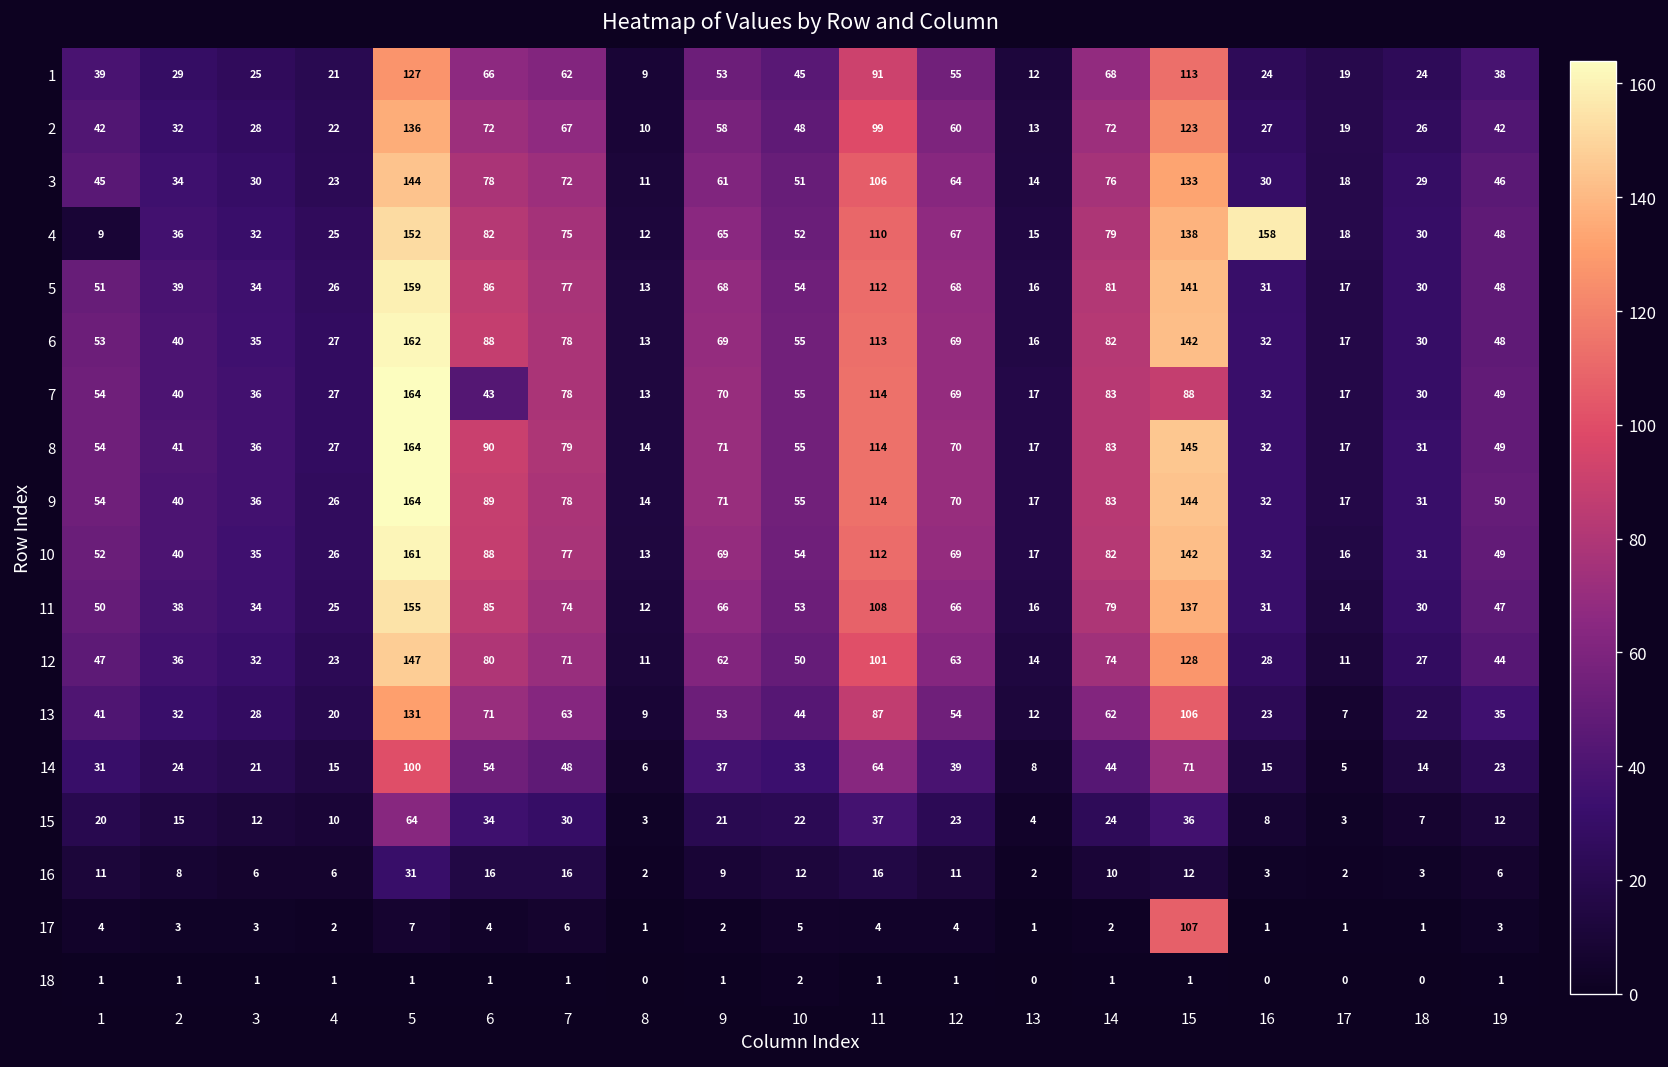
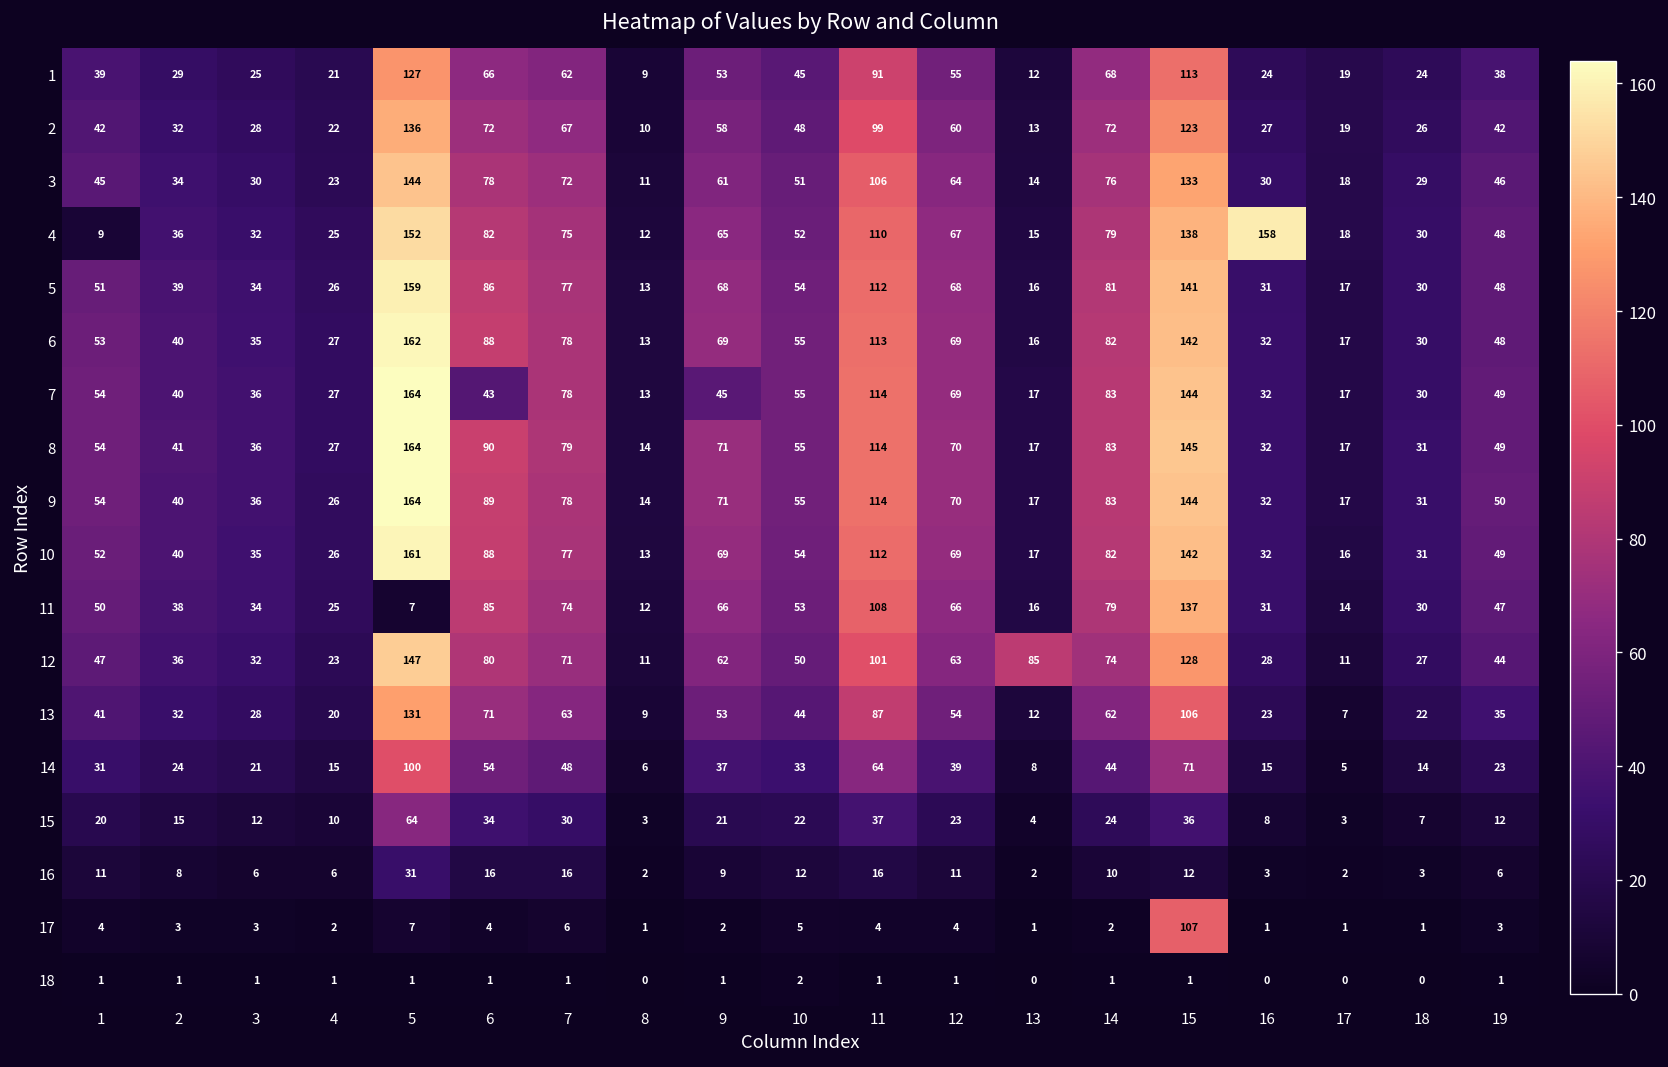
  {
    "7": {
      "1": 54,
      "2": 40,
      "3": 36,
      "4": 27,
      "5": 164,
      "6": 43,
      "7": 78,
      "8": 13,
-     "9": 70,
+     "9": 45,
      "10": 55,
      "11": 114,
      "12": 69,
      "13": 17,
      "14": 83,
-     "15": 88,
+     "15": 144,
      "16": 32,
      "17": 17,
      "18": 30,
      "19": 49
    },
    "11": {
      "1": 50,
      "2": 38,
      "3": 34,
      "4": 25,
-     "5": 155,
+     "5": 7,
      "6": 85,
      "7": 74,
      "8": 12,
      "9": 66,
      "10": 53,
      "11": 108,
      "12": 66,
      "13": 16,
      "14": 79,
      "15": 137,
      "16": 31,
      "17": 14,
      "18": 30,
      "19": 47
    },
    "12": {
      "1": 47,
      "2": 36,
      "3": 32,
      "4": 23,
      "5": 147,
      "6": 80,
      "7": 71,
      "8": 11,
      "9": 62,
      "10": 50,
      "11": 101,
      "12": 63,
-     "13": 14,
+     "13": 85,
      "14": 74,
      "15": 128,
      "16": 28,
      "17": 11,
      "18": 27,
      "19": 44
    }
  }
